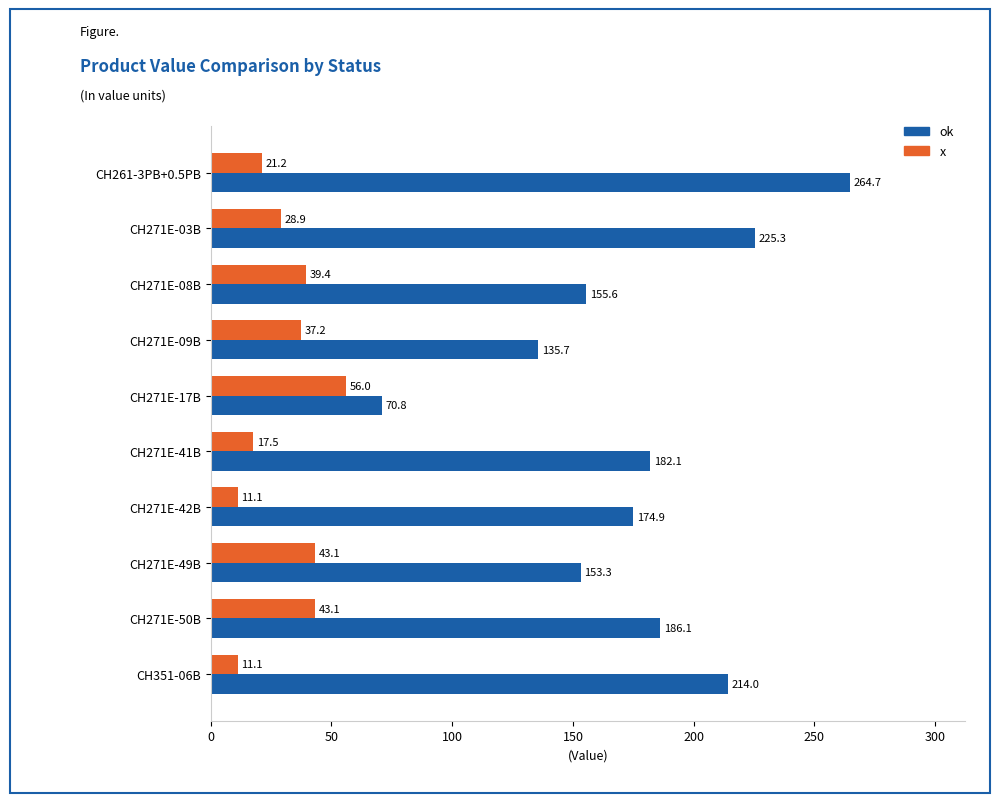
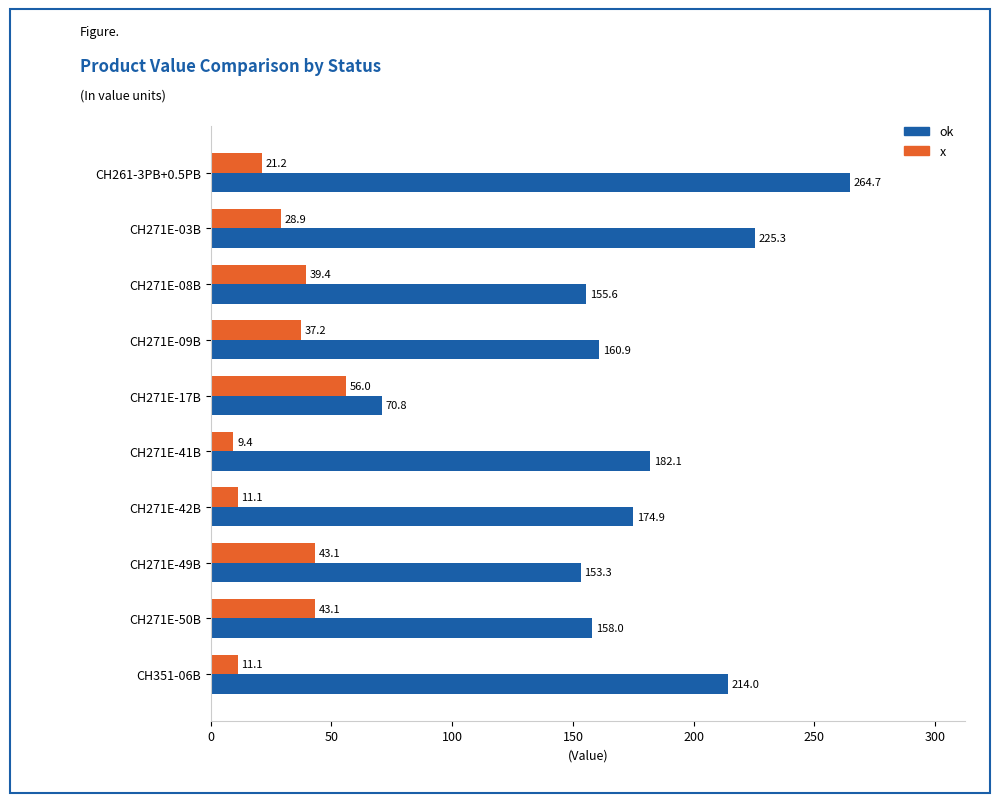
  {
    "ok": {
      "CH261-3PB+0.5PB": 264.7,
      "CH271E-03B": 225.3,
      "CH271E-08B": 155.6,
-     "CH271E-09B": 135.7,
+     "CH271E-09B": 160.9,
      "CH271E-17B": 70.8,
      "CH271E-41B": 182.1,
      "CH271E-42B": 174.9,
      "CH271E-49B": 153.3,
-     "CH271E-50B": 186.1,
+     "CH271E-50B": 158.0,
      "CH351-06B": 214.0
    },
    "x": {
      "CH261-3PB+0.5PB": 21.2,
      "CH271E-03B": 28.9,
      "CH271E-08B": 39.4,
      "CH271E-09B": 37.2,
      "CH271E-17B": 56.0,
-     "CH271E-41B": 17.5,
+     "CH271E-41B": 9.4,
      "CH271E-42B": 11.1,
      "CH271E-49B": 43.1,
      "CH271E-50B": 43.1,
      "CH351-06B": 11.1
    }
  }
